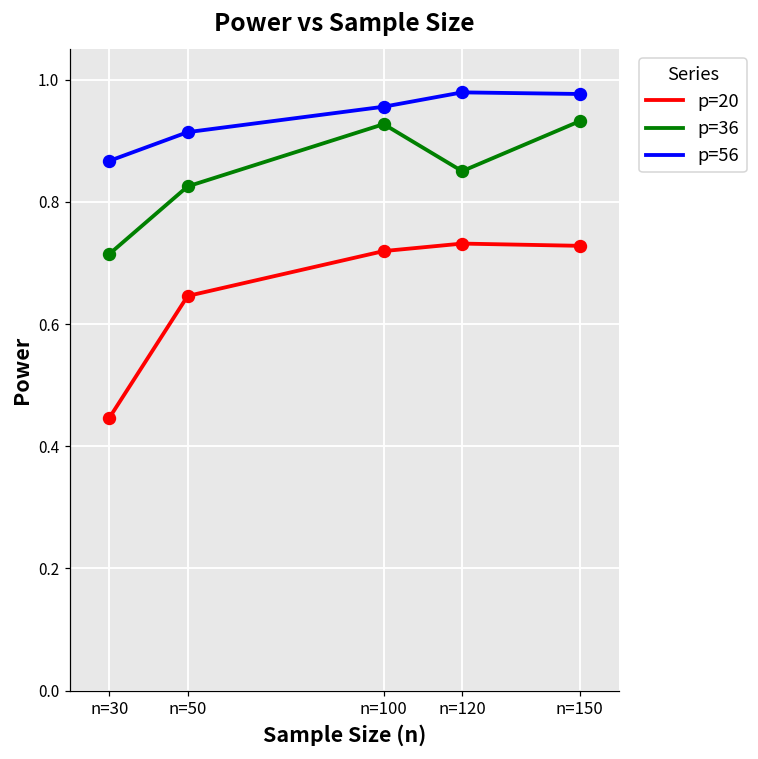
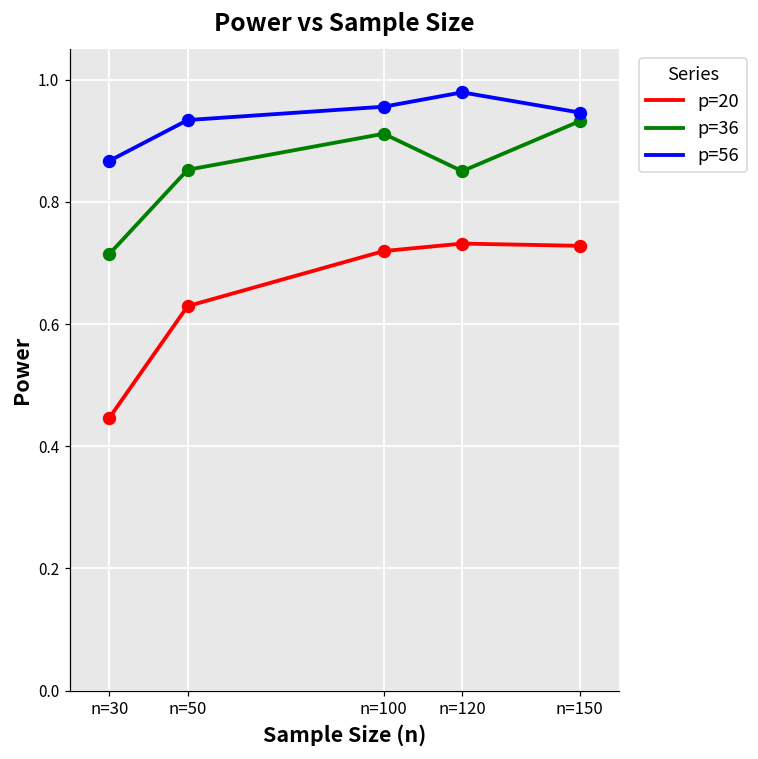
  {
    "p=20": {
      "n=30": 0.45,
-     "n=50": 0.65,
+     "n=50": 0.63,
      "n=100": 0.72,
      "n=120": 0.73,
      "n=150": 0.73
    },
    "p=36": {
      "n=30": 0.71,
-     "n=50": 0.83,
-     "n=100": 0.93,
+     "n=50": 0.85,
+     "n=100": 0.91,
      "n=120": 0.85,
      "n=150": 0.93
    },
    "p=56": {
      "n=30": 0.87,
-     "n=50": 0.91,
+     "n=50": 0.93,
      "n=100": 0.96,
      "n=120": 0.98,
-     "n=150": 0.98
+     "n=150": 0.95
    }
  }
